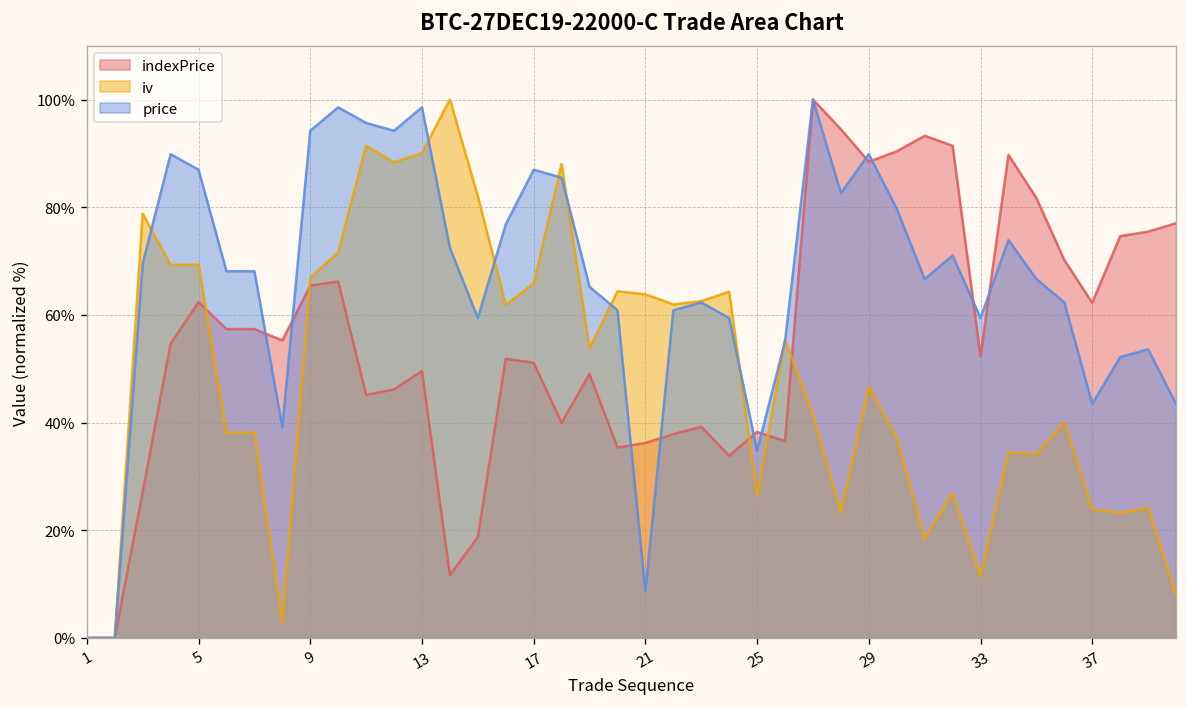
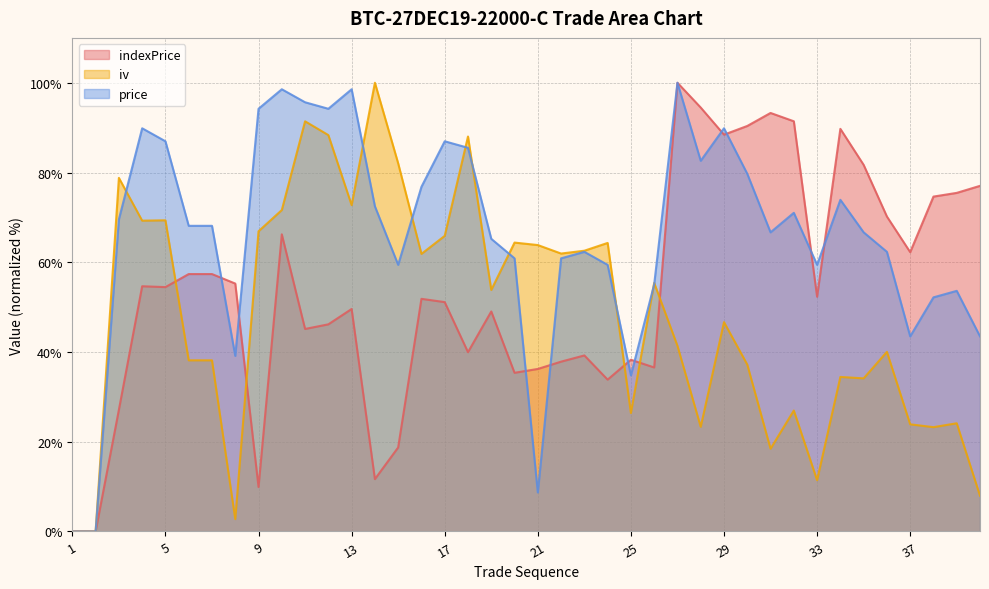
  {
    "indexPrice": {
-     "5": "62%",
-     "9": "65%",
+     "5": "54%",
+     "9": "10%",
      "13": "50%",
      "17": "51%",
      "21": "36%",
      "25": "38%",
      "29": "88%",
      "33": "52%",
      "37": "62%"
    },
    "iv": {
      "5": "69%",
      "9": "67%",
-     "13": "90%",
+     "13": "73%",
      "17": "66%",
      "21": "64%",
      "25": "26%",
      "29": "47%",
      "33": "11%",
      "37": "24%"
    },
    "price": {
      "5": "87%",
      "9": "94%",
      "13": "99%",
      "17": "87%",
      "21": "9%",
      "25": "35%",
      "29": "90%",
      "33": "59%",
      "37": "43%"
    }
  }
